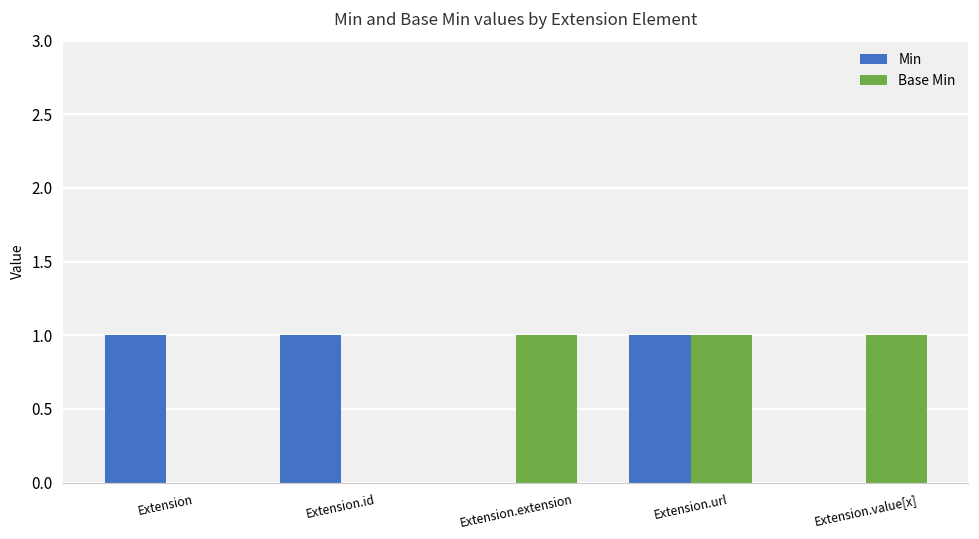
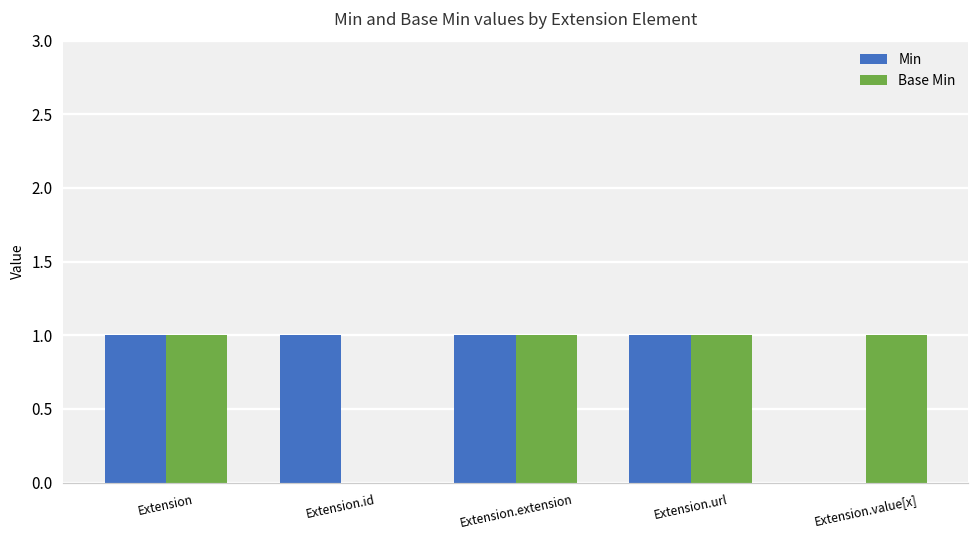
  {
    "Min": {
      "Extension": 1,
      "Extension.id": 1,
-     "Extension.extension": 0,
+     "Extension.extension": 1,
      "Extension.url": 1,
      "Extension.value[x]": 0
    },
    "Base Min": {
-     "Extension": 0,
+     "Extension": 1,
      "Extension.id": 0,
      "Extension.extension": 1,
      "Extension.url": 1,
      "Extension.value[x]": 1
    }
  }
